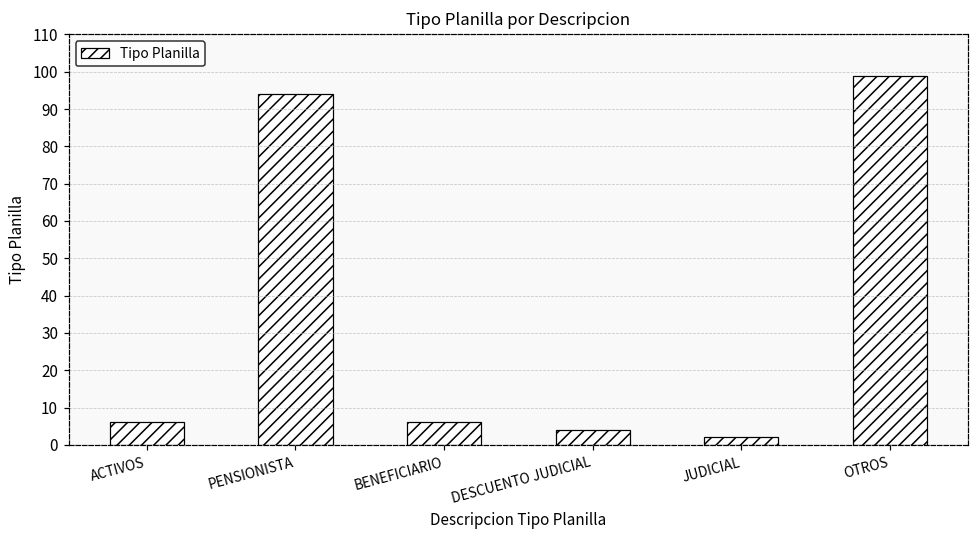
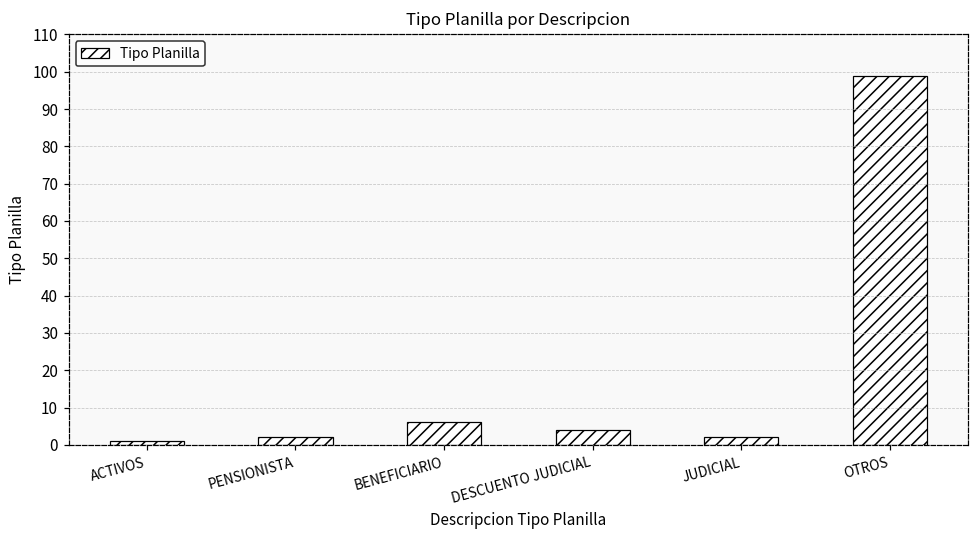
  {
-   "ACTIVOS": 6,
-   "PENSIONISTA": 94,
+   "ACTIVOS": 1,
+   "PENSIONISTA": 2,
    "BENEFICIARIO": 6,
    "DESCUENTO JUDICIAL": 4,
    "JUDICIAL": 2,
    "OTROS": 99
  }
